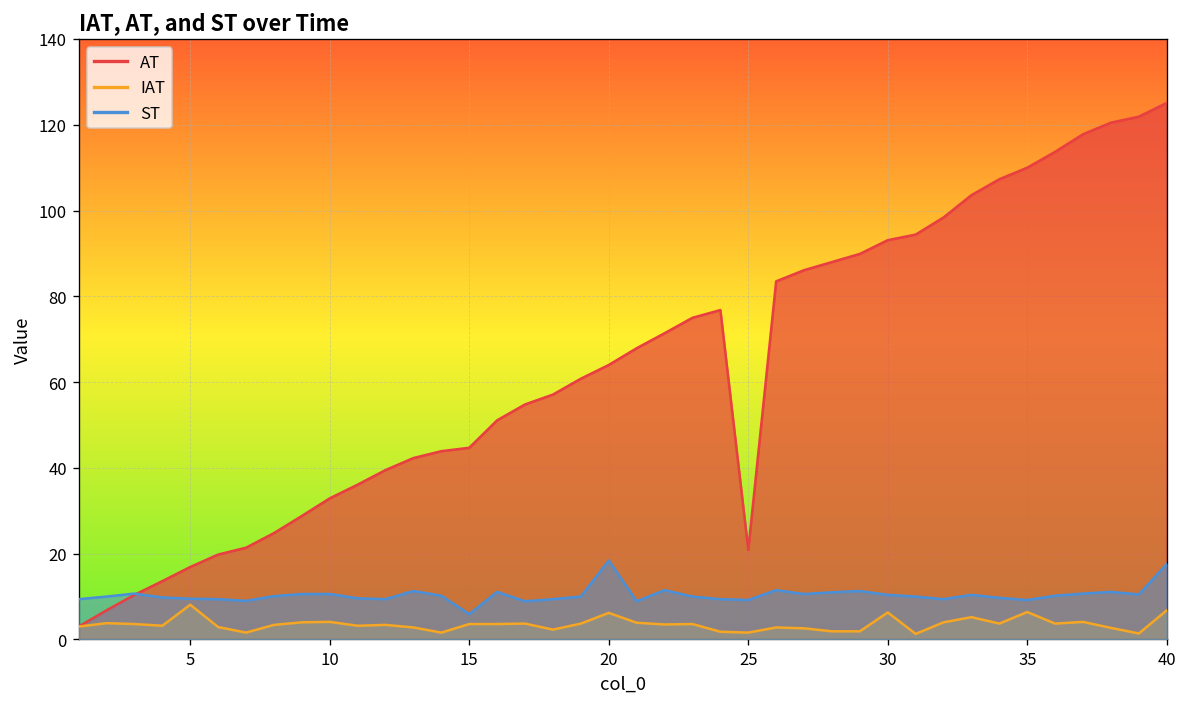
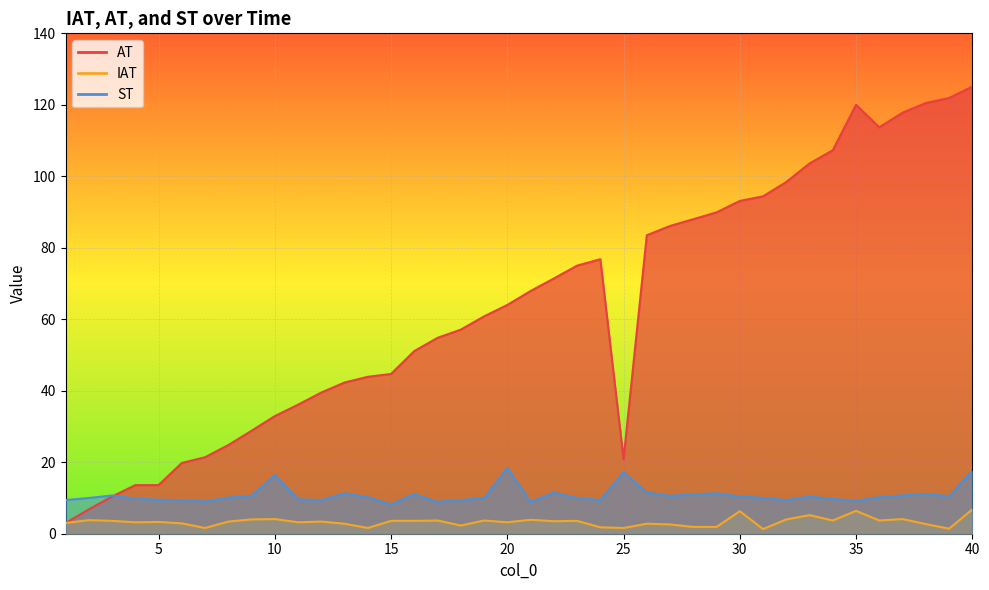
  {
    "AT": {
-     "5": 17,
+     "5": 14,
      "10": 33,
      "15": 45,
      "20": 64,
      "25": 21,
      "30": 93,
-     "35": 110,
+     "35": 120,
      "40": 125
    },
    "IAT": {
-     "5": 8,
+     "5": 3,
      "10": 4,
      "15": 4,
-     "20": 6,
+     "20": 3,
      "25": 2,
      "30": 6,
      "35": 6,
      "40": 7
    },
    "ST": {
      "5": 10,
-     "10": 11,
-     "15": 6,
+     "10": 16,
+     "15": 8,
      "20": 18,
-     "25": 9,
+     "25": 17,
      "30": 10,
      "35": 9,
      "40": 18
    }
  }
